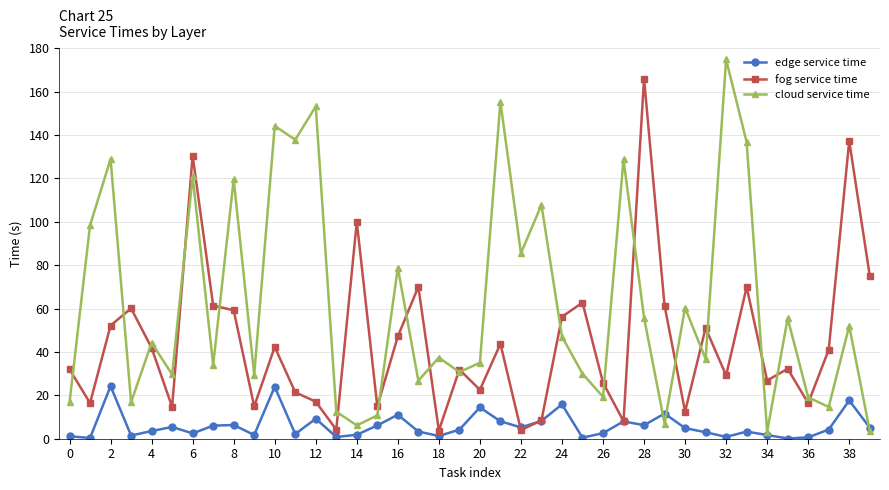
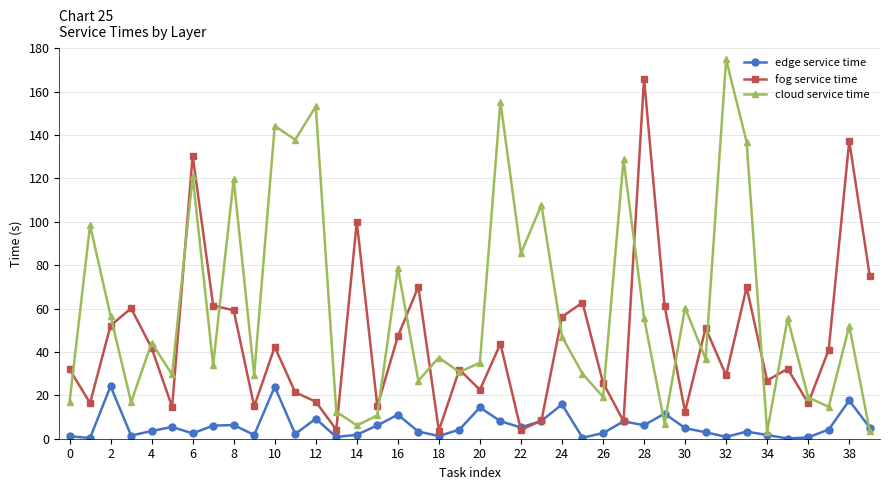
  {
    "edge service time": {
      "0": 1,
      "2": 24,
      "4": 4,
      "6": 2,
      "8": 6,
      "10": 24,
      "12": 9,
      "14": 2,
      "16": 11,
      "18": 1,
      "20": 14,
      "22": 5,
      "24": 16,
      "26": 3,
      "28": 6,
      "30": 5,
      "32": 1,
      "34": 2,
      "36": 1,
      "38": 18
    },
    "fog service time": {
      "0": 32,
      "2": 52,
      "4": 42,
      "6": 131,
      "8": 59,
      "10": 42,
      "12": 17,
      "14": 100,
      "16": 47,
      "18": 4,
      "20": 23,
      "22": 4,
      "24": 56,
      "26": 26,
      "28": 166,
      "30": 12,
      "32": 29,
      "34": 27,
      "36": 16,
      "38": 137
    },
    "cloud service time": {
      "0": 17,
-     "2": 129,
+     "2": 57,
      "4": 44,
      "6": 121,
      "8": 120,
      "10": 144,
      "12": 153,
      "14": 6,
      "16": 79,
      "18": 37,
      "20": 35,
      "22": 86,
      "24": 47,
      "26": 19,
      "28": 56,
      "30": 60,
      "32": 175,
      "34": 3,
      "36": 19,
      "38": 52
    }
  }
